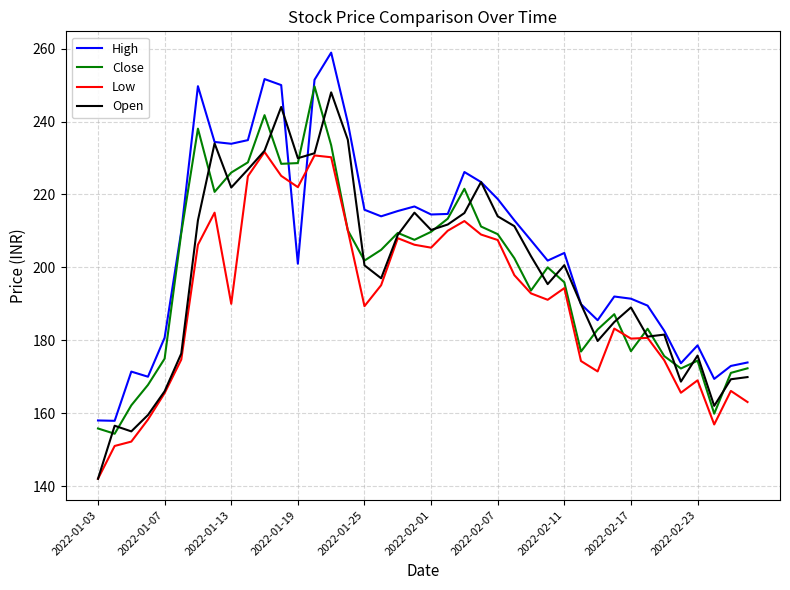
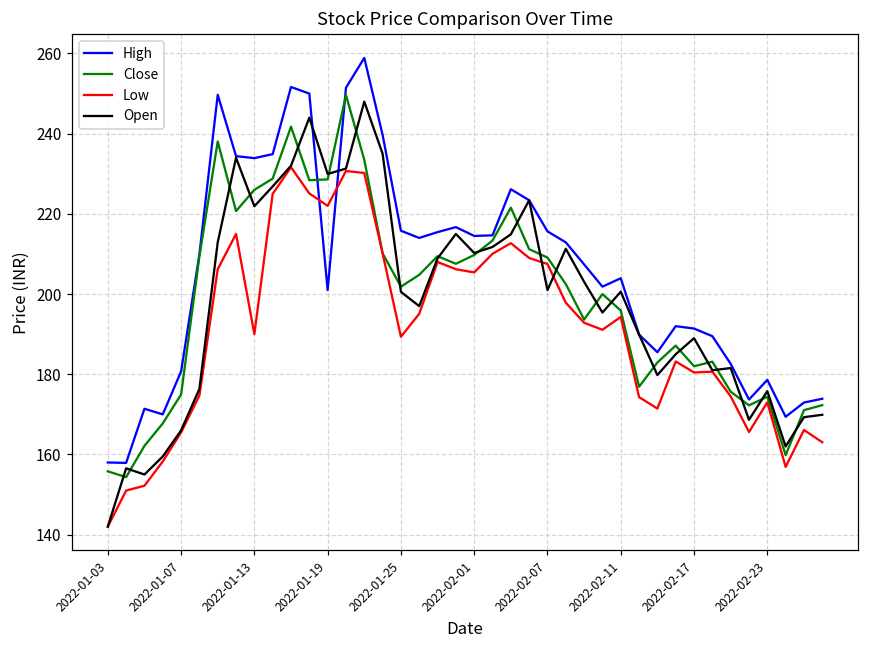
  {
    "High": {
      "2022-01-03": 158,
      "2022-01-07": 181,
      "2022-01-13": 234,
      "2022-01-19": 201,
      "2022-01-25": 216,
      "2022-02-01": 215,
-     "2022-02-07": 219,
+     "2022-02-07": 216,
      "2022-02-11": 204,
      "2022-02-17": 191,
      "2022-02-23": 179
    },
    "Close": {
      "2022-01-03": 156,
      "2022-01-07": 175,
      "2022-01-13": 226,
      "2022-01-19": 229,
      "2022-01-25": 202,
      "2022-02-07": 209,
      "2022-02-11": 196,
-     "2022-02-17": 177,
+     "2022-02-17": 182,
      "2022-02-23": 174
    },
    "Low": {
      "2022-01-13": 190,
      "2022-01-19": 222,
      "2022-01-25": 189,
      "2022-02-01": 205,
      "2022-02-07": 208,
      "2022-02-11": 194,
      "2022-02-17": 180,
-     "2022-02-23": 169
+     "2022-02-23": 173
    },
    "Open": {
      "2022-01-13": 222,
      "2022-01-19": 230,
      "2022-01-25": 201,
-     "2022-02-07": 214,
+     "2022-02-07": 201,
      "2022-02-11": 201,
      "2022-02-17": 189,
      "2022-02-23": 176
    }
  }
